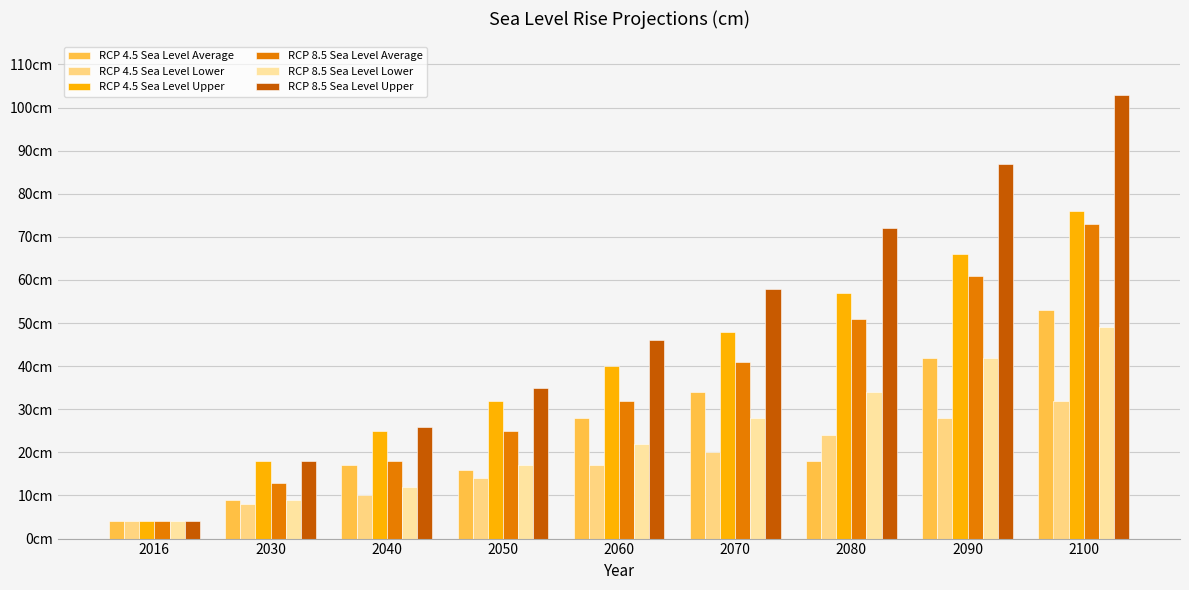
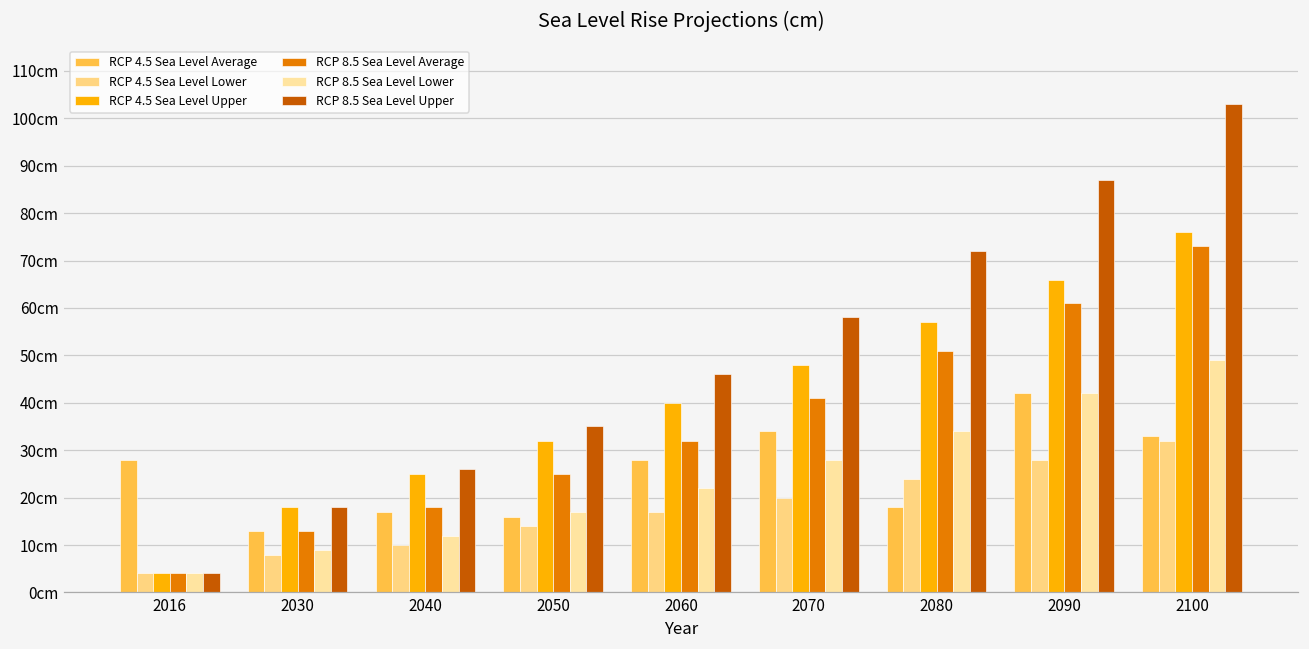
  {
    "RCP 4.5 Sea Level Average": {
-     "2016": "4cm",
-     "2030": "9cm",
+     "2016": "28cm",
+     "2030": "13cm",
      "2040": "17cm",
      "2050": "16cm",
      "2060": "28cm",
      "2070": "34cm",
      "2080": "18cm",
      "2090": "42cm",
-     "2100": "53cm"
+     "2100": "33cm"
    }
  }
